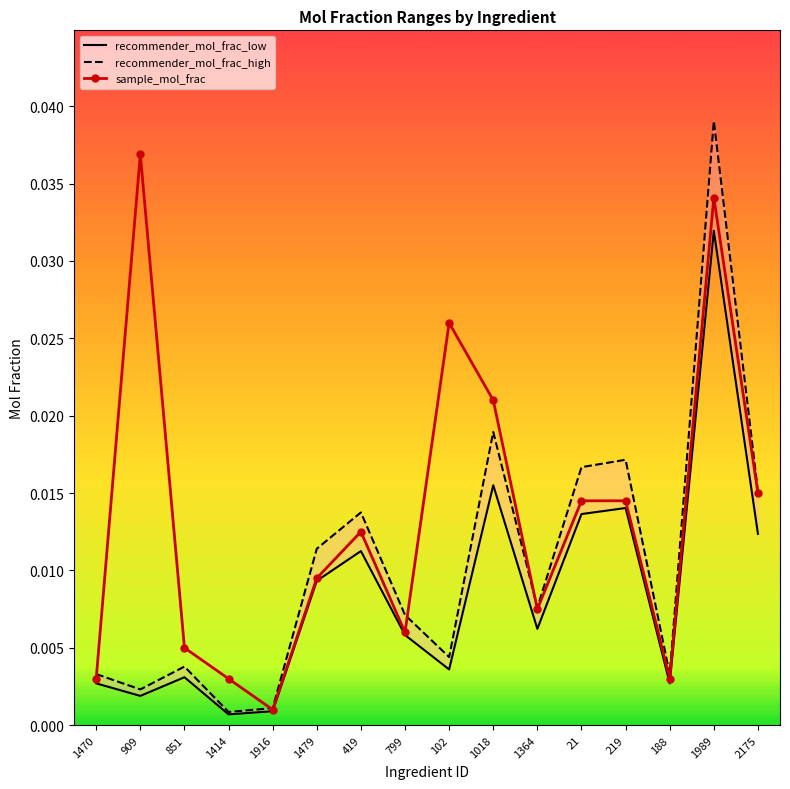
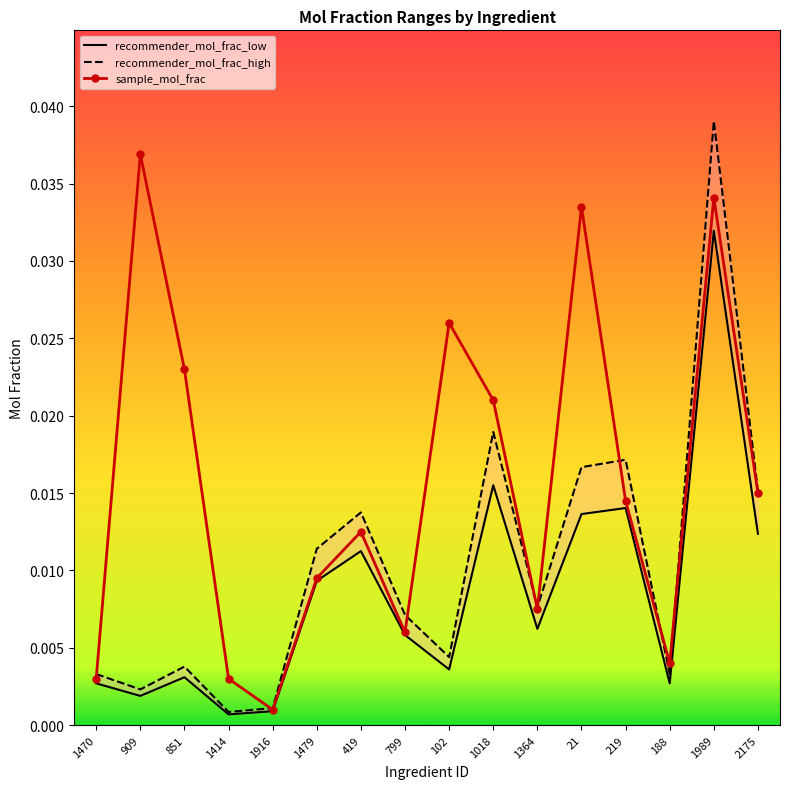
  {
    "sample_mol_frac": {
      "1470": 0.0030,
      "909": 0.0369,
-     "851": 0.005,
+     "851": 0.023,
      "1414": 0.0030,
      "1479": 0.0095,
      "419": 0.0125,
      "799": 0.0060,
      "102": 0.0260,
      "1018": 0.0210,
-     "21": 0.0145,
+     "21": 0.0335,
      "219": 0.0145,
-     "188": 0.003,
+     "188": 0.004,
      "1989": 0.0341
    }
  }
